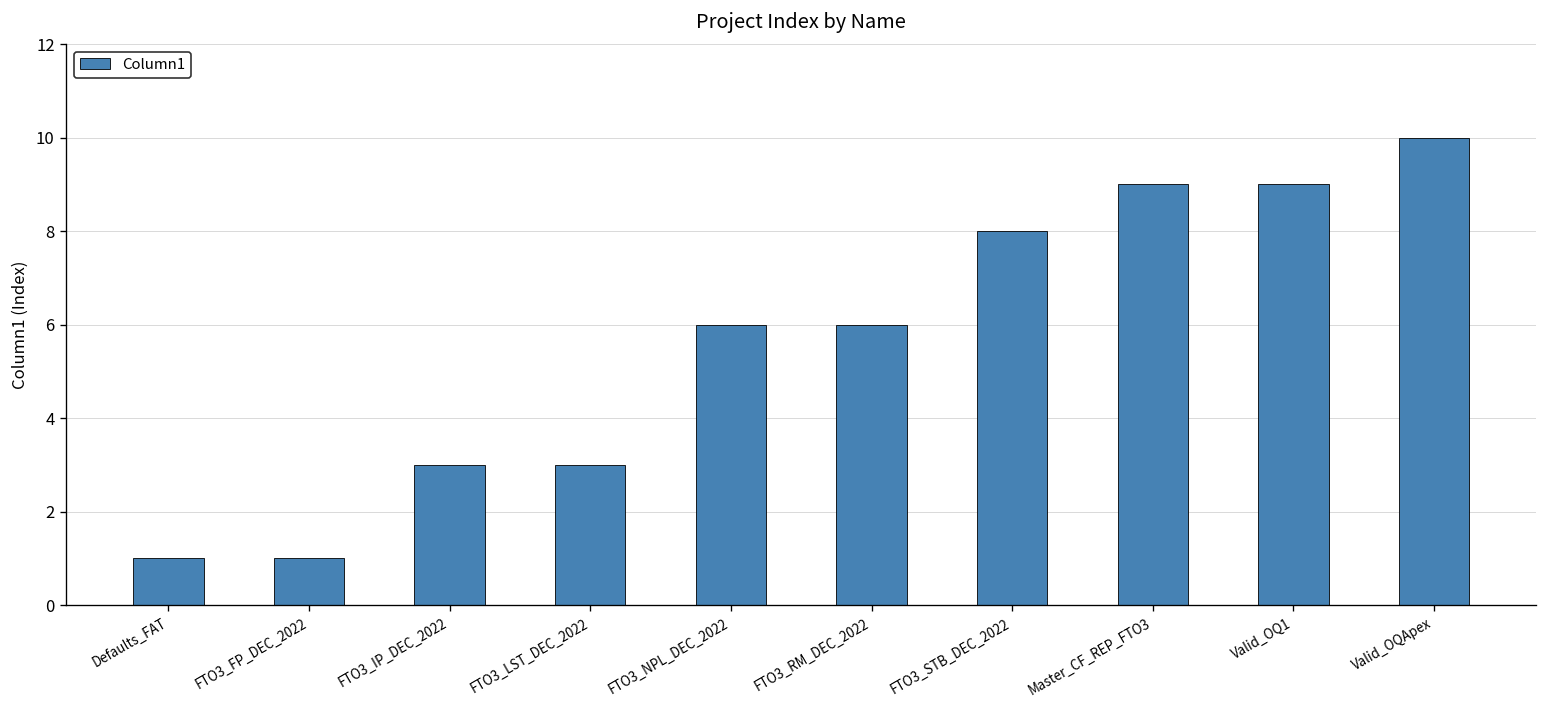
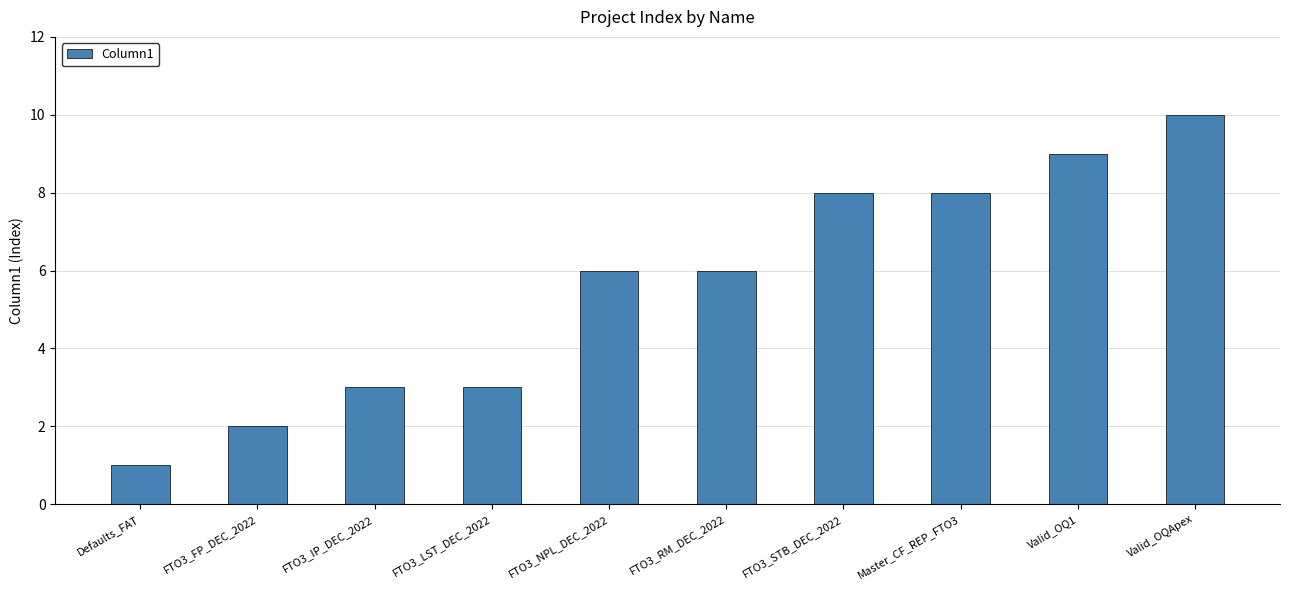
  {
    "Defaults_FAT": 1,
-   "FTO3_FP_DEC_2022": 1,
+   "FTO3_FP_DEC_2022": 2,
    "FTO3_IP_DEC_2022": 3,
    "FTO3_LST_DEC_2022": 3,
    "FTO3_NPL_DEC_2022": 6,
    "FTO3_RM_DEC_2022": 6,
    "FTO3_STB_DEC_2022": 8,
-   "Master_CF_REP_FTO3": 9,
+   "Master_CF_REP_FTO3": 8,
    "Valid_OQ1": 9,
    "Valid_OQApex": 10
  }
